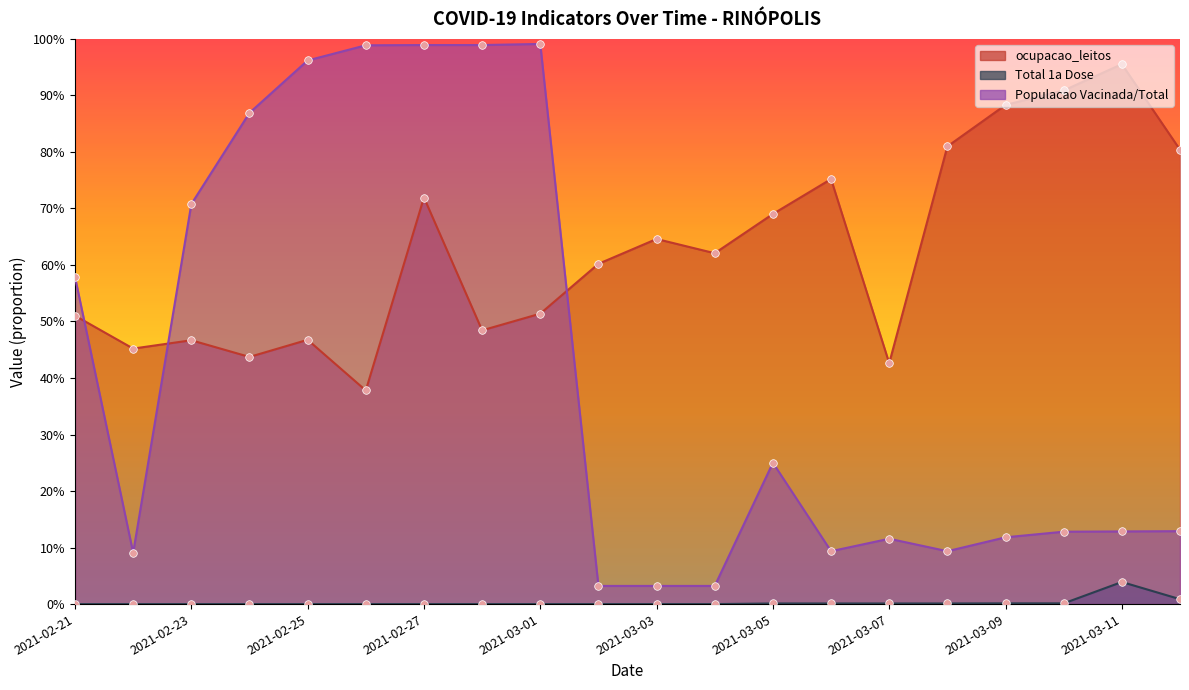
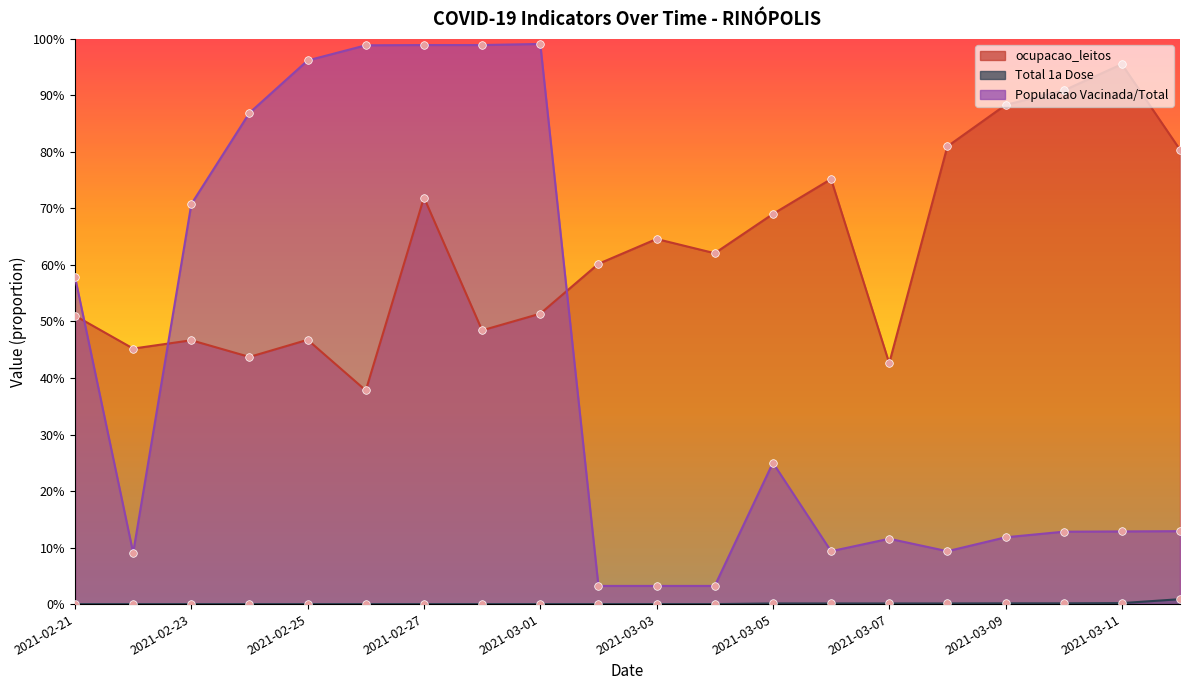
  {
    "ocupacao_leitos": {
      "2021-02-21": "51%",
      "2021-02-23": "47%",
      "2021-02-25": "47%",
      "2021-02-27": "72%",
      "2021-03-01": "51%",
      "2021-03-03": "65%",
      "2021-03-05": "69%",
      "2021-03-07": "43%"
    },
    "Total 1a Dose": {
      "2021-02-21": "0%",
      "2021-02-23": "0%",
      "2021-02-25": "0%",
      "2021-02-27": "0%",
      "2021-03-01": "0%",
      "2021-03-03": "0%",
      "2021-03-05": "0%",
      "2021-03-07": "0%",
      "2021-03-09": "0%",
-     "2021-03-11": "4%"
+     "2021-03-11": "0%"
    },
    "Populacao Vacinada/Total": {
      "2021-02-21": "58%",
      "2021-02-23": "71%",
      "2021-02-25": "96%",
      "2021-02-27": "99%",
      "2021-03-01": "99%",
      "2021-03-03": "3%",
      "2021-03-05": "25%",
      "2021-03-07": "12%",
      "2021-03-09": "12%",
      "2021-03-11": "13%"
    }
  }
